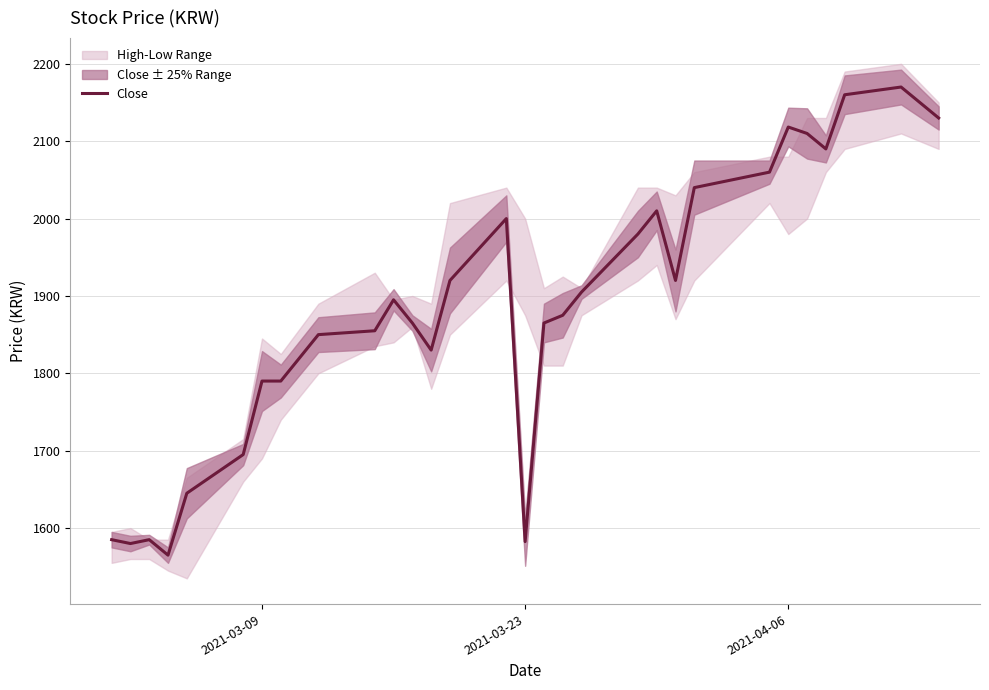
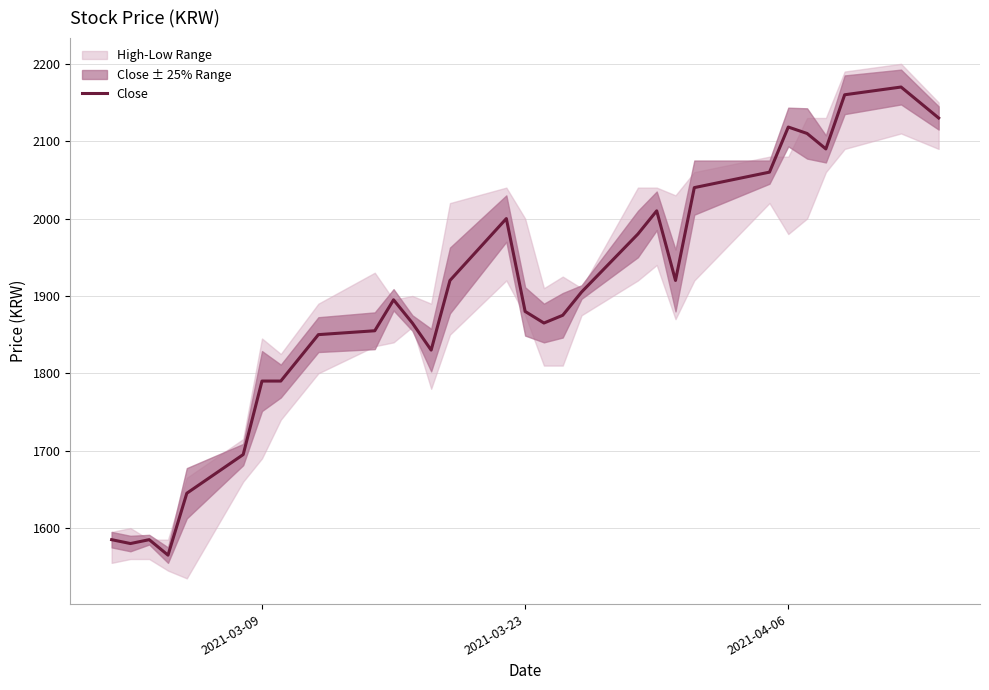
  {
    "Close": {
      "2021-03-09": 1790,
-     "2021-03-23": 1580,
+     "2021-03-23": 1880,
      "2021-04-06": 2120
    }
  }
